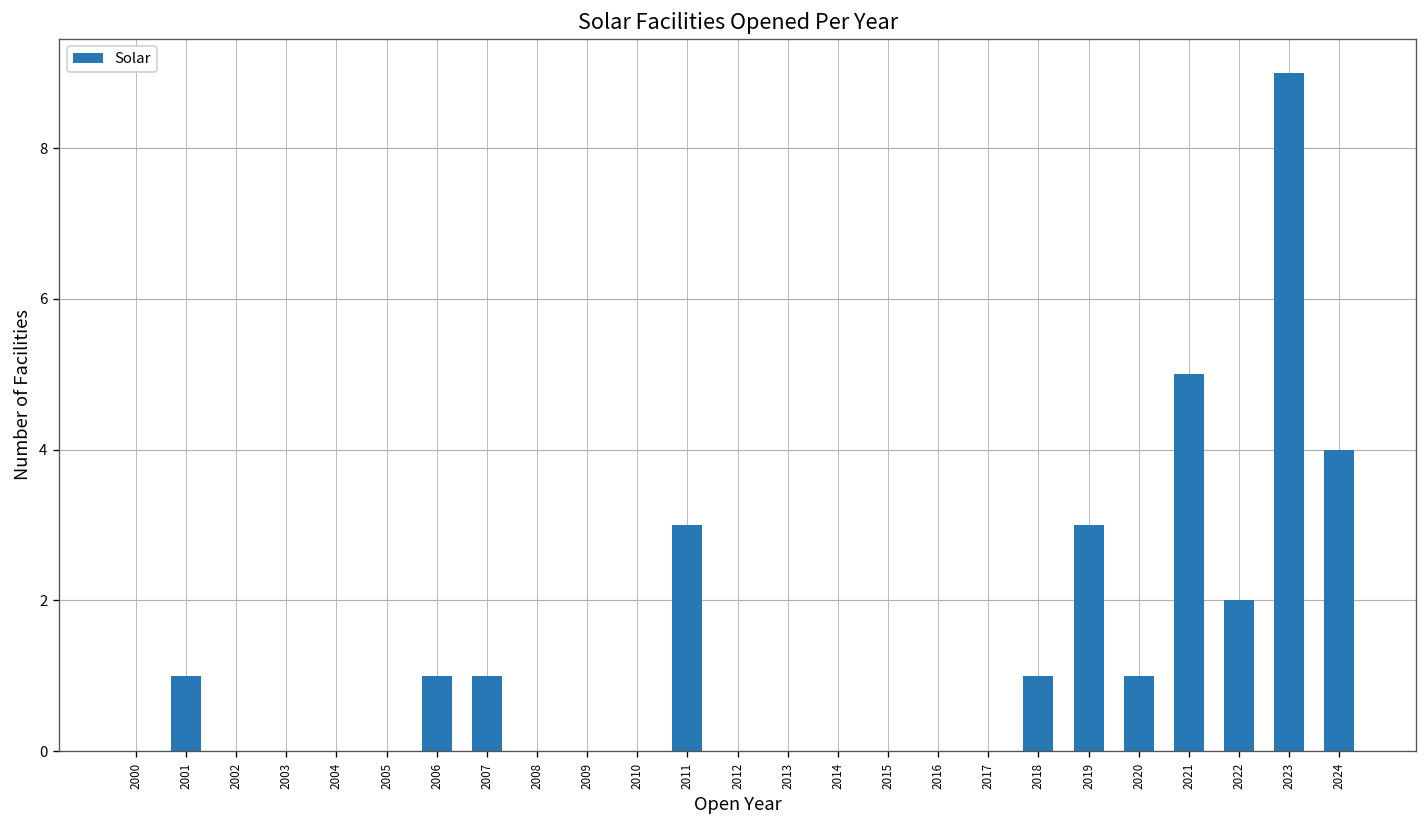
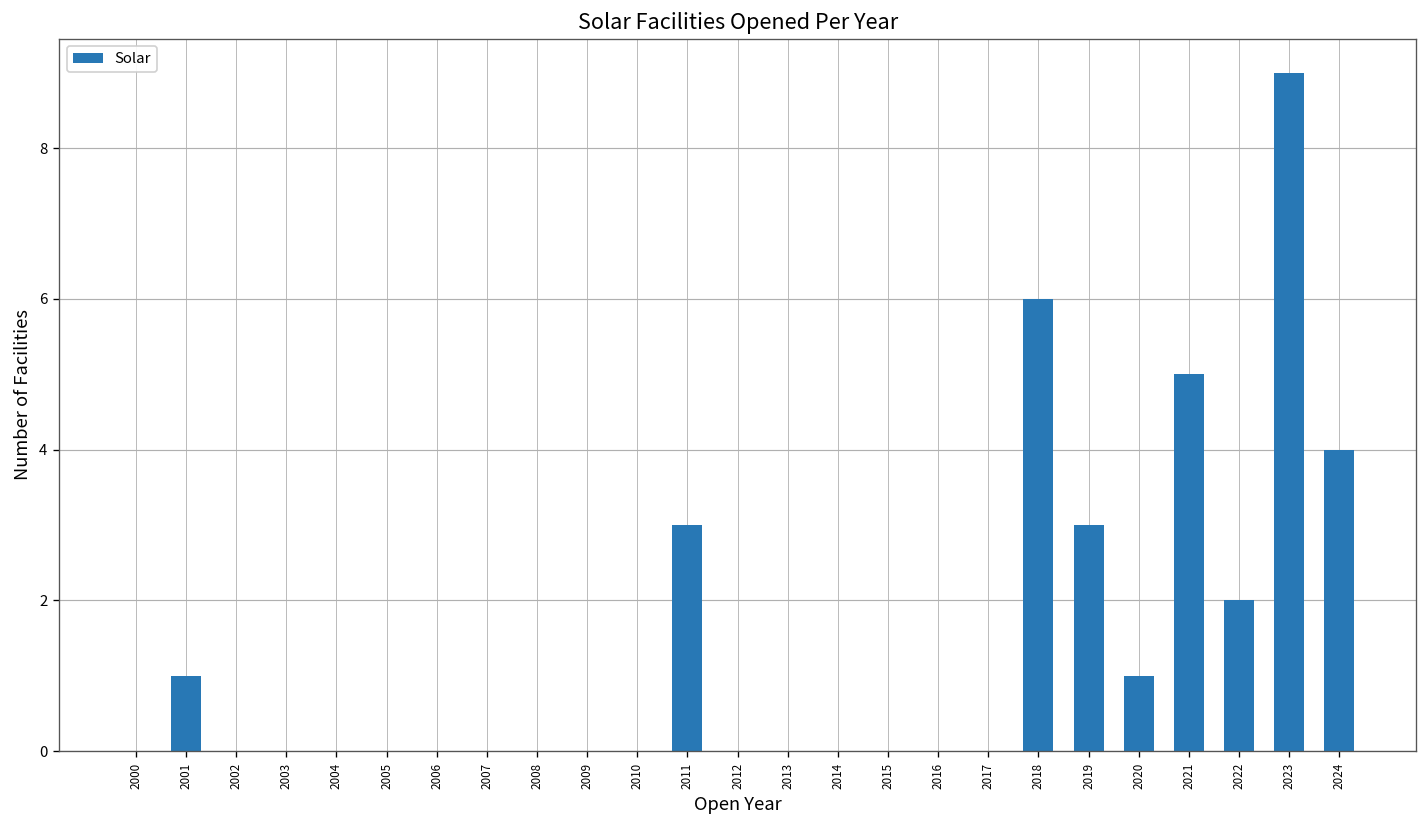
  {
    "2000": 0,
    "2001": 1,
    "2002": 0,
    "2003": 0,
    "2004": 0,
    "2005": 0,
-   "2006": 1,
-   "2007": 1,
+   "2006": 0,
+   "2007": 0,
    "2008": 0,
    "2009": 0,
    "2010": 0,
    "2011": 3,
    "2012": 0,
    "2013": 0,
    "2014": 0,
    "2015": 0,
    "2016": 0,
    "2017": 0,
-   "2018": 1,
+   "2018": 6,
    "2019": 3,
    "2020": 1,
    "2021": 5,
    "2022": 2,
    "2023": 9,
    "2024": 4
  }
